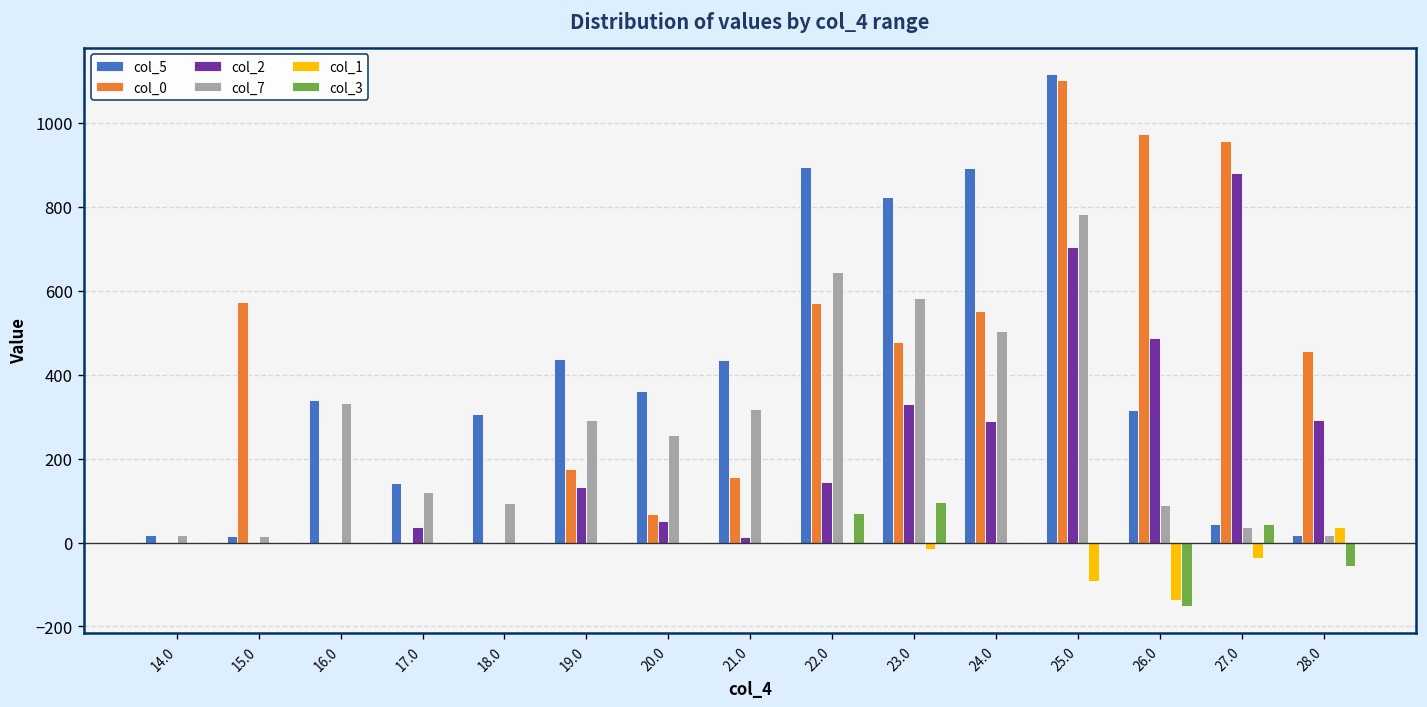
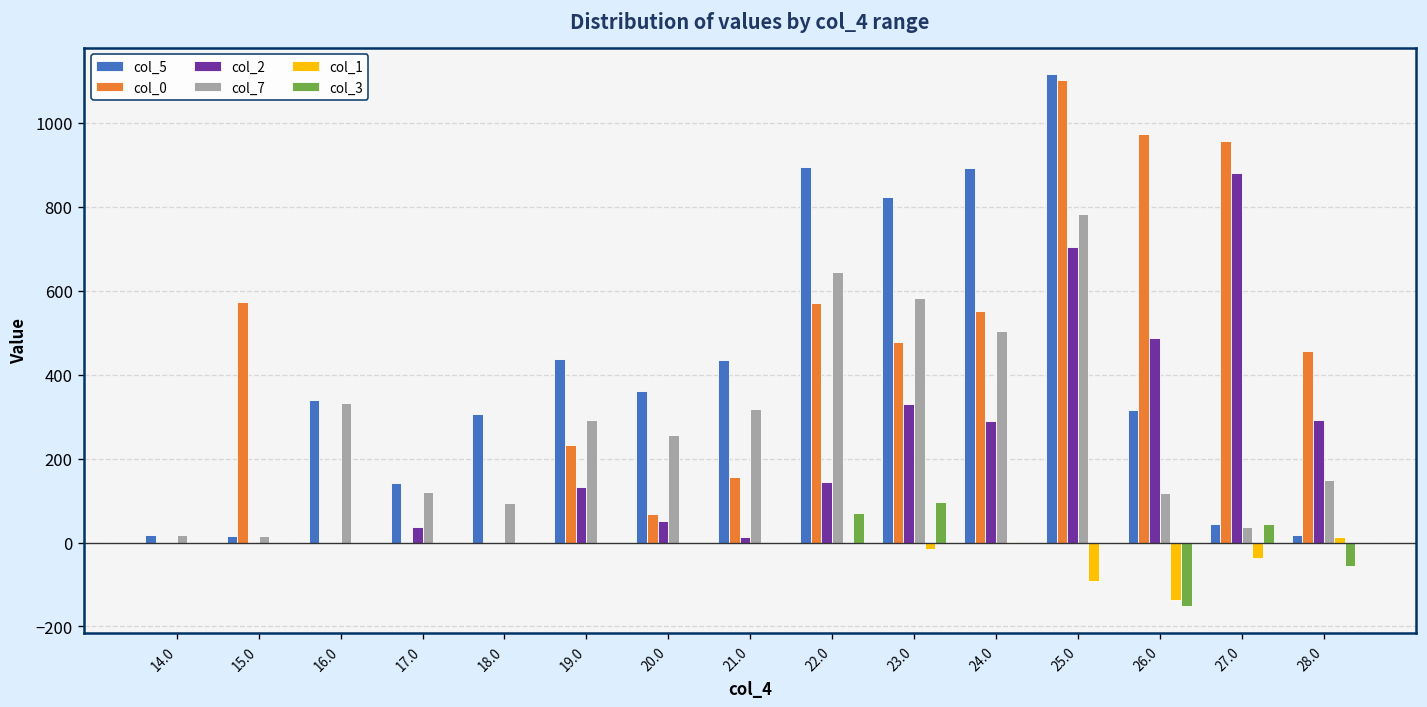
  {
    "col_5": {
      "14.0": 20,
      "15.0": 20,
      "16.0": 340,
      "17.0": 140,
      "18.0": 310,
      "19.0": 440,
      "20.0": 360,
      "21.0": 440,
      "22.0": 900,
      "23.0": 820,
      "24.0": 890,
      "25.0": 1120,
      "26.0": 320,
      "27.0": 40,
      "28.0": 20
    },
    "col_0": {
      "14.0": 0,
      "15.0": 570,
      "16.0": 0,
      "17.0": 0,
      "18.0": 0,
-     "19.0": 180,
+     "19.0": 230,
      "20.0": 70,
      "21.0": 160,
      "22.0": 570,
      "23.0": 480,
      "24.0": 550,
      "25.0": 1100,
      "26.0": 970,
      "27.0": 960,
      "28.0": 460
    },
    "col_2": {
      "14.0": 0,
      "15.0": 0,
      "16.0": 0,
      "17.0": 40,
      "18.0": 0,
      "19.0": 130,
      "20.0": 50,
      "21.0": 10,
      "22.0": 140,
      "23.0": 330,
      "24.0": 290,
      "25.0": 700,
      "26.0": 490,
      "27.0": 880,
      "28.0": 290
    },
    "col_7": {
      "14.0": 20,
      "15.0": 20,
      "16.0": 330,
      "17.0": 120,
      "18.0": 90,
      "19.0": 290,
      "20.0": 260,
      "21.0": 320,
      "22.0": 650,
      "23.0": 580,
      "24.0": 500,
      "25.0": 780,
-     "26.0": 90,
+     "26.0": 120,
      "27.0": 40,
-     "28.0": 20
+     "28.0": 150
    },
    "col_1": {
      "14.0": 0,
      "15.0": 0,
      "16.0": 0,
      "17.0": 0,
      "18.0": 0,
      "19.0": 0,
      "20.0": 0,
      "21.0": 0,
      "23.0": -20,
      "25.0": -90,
      "26.0": -140,
      "27.0": -40,
-     "28.0": 40
+     "28.0": 10
    },
    "col_3": {
      "14.0": 0,
      "15.0": 0,
      "16.0": 0,
      "17.0": 0,
      "18.0": 0,
      "19.0": 0,
      "20.0": 0,
      "21.0": 0,
      "22.0": 70,
      "23.0": 100,
      "26.0": -150,
      "27.0": 50,
      "28.0": -60
    }
  }
